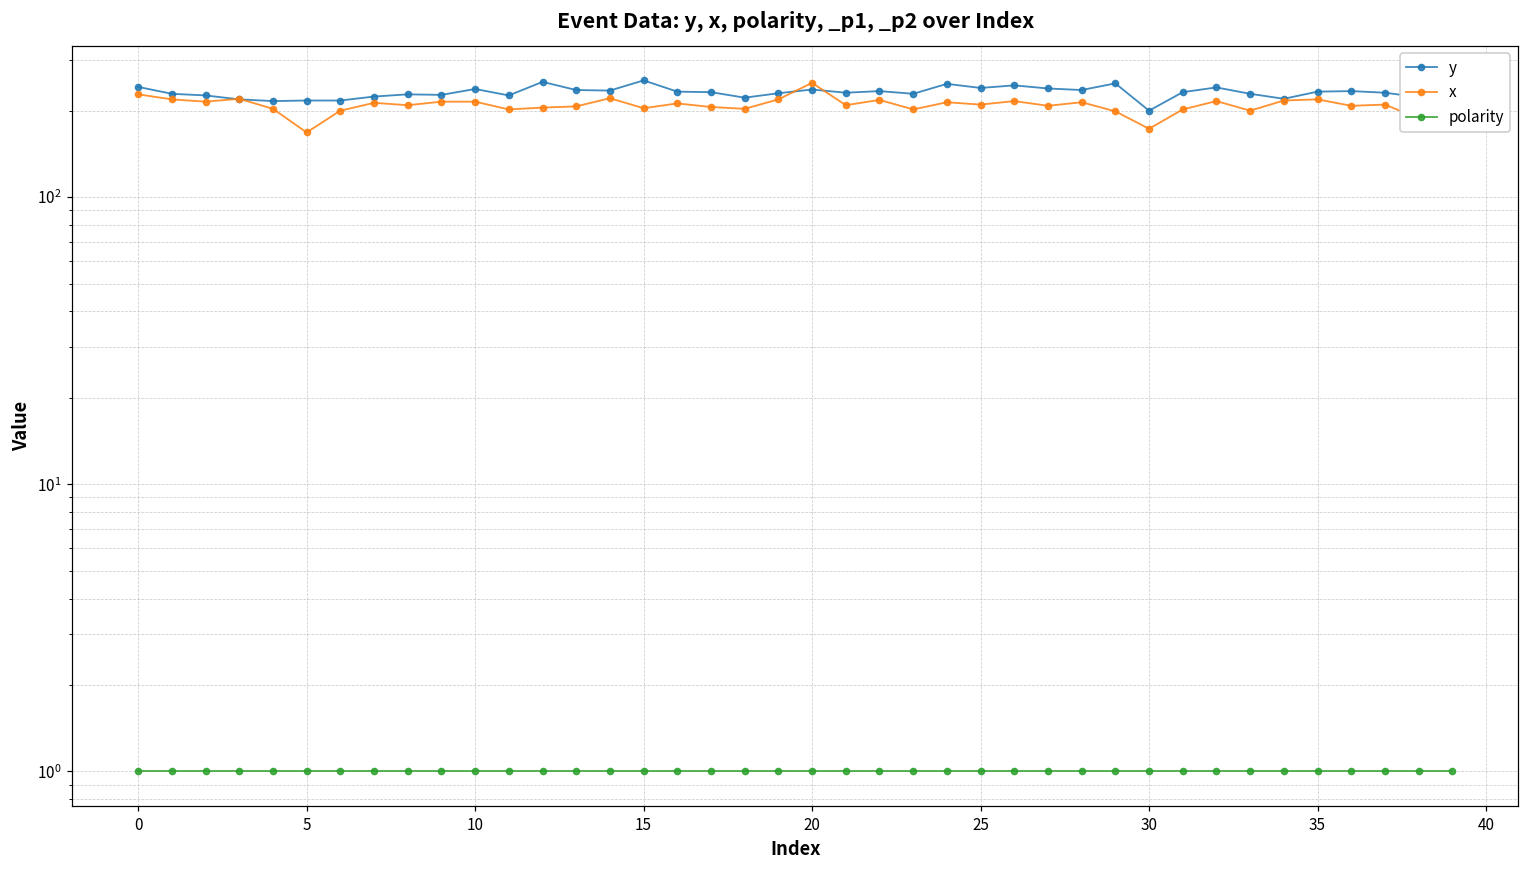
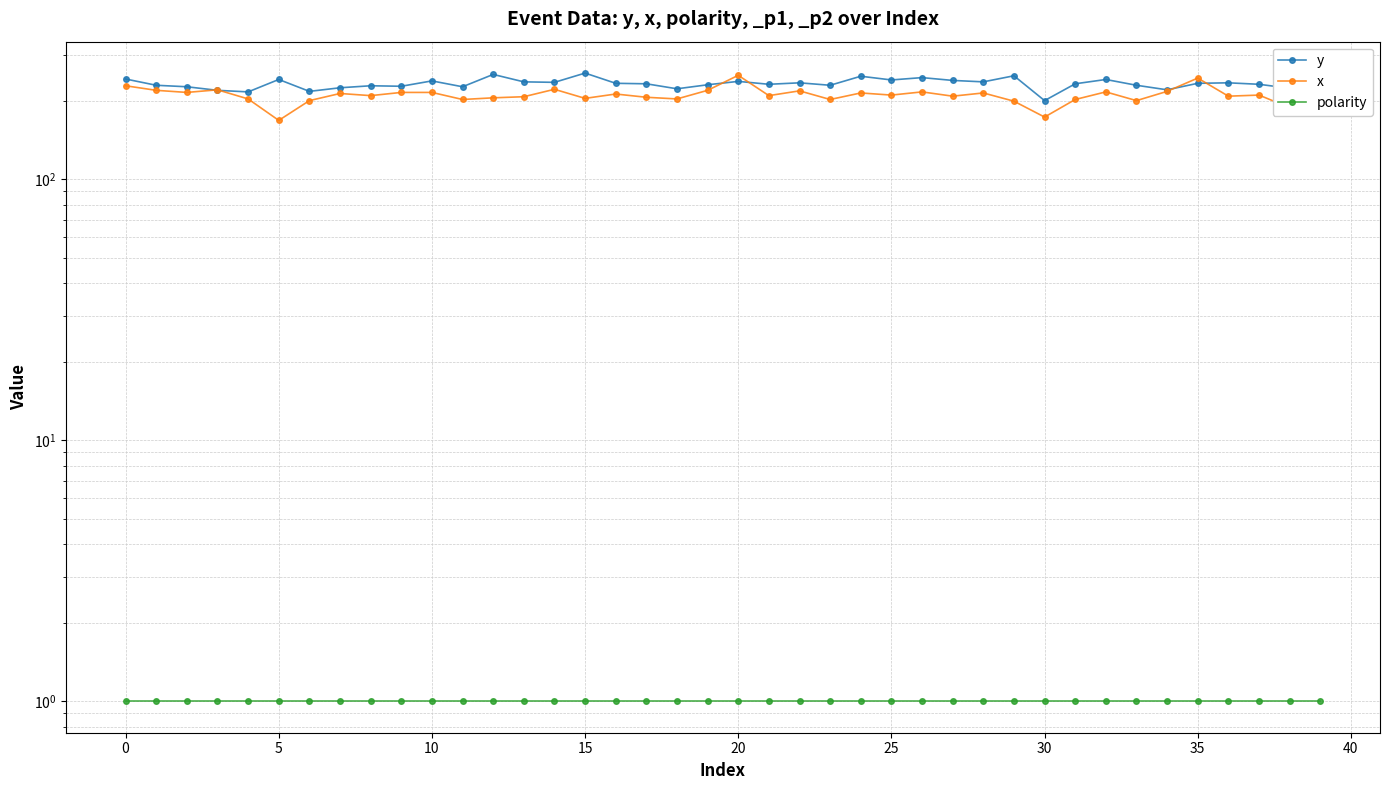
  {
    "y": {
      "0": 240,
-     "5": 220,
+     "5": 240,
      "10": 240,
      "15": 260,
      "20": 240,
      "25": 240,
      "30": 200,
      "35": 230
    },
    "x": {
      "0": 230,
      "5": 170,
      "10": 220,
      "15": 200,
      "20": 250,
      "25": 210,
      "30": 170,
-     "35": 220
+     "35": 240
    },
    "polarity": {
      "0": 1,
      "5": 1,
      "10": 1,
      "15": 1,
      "20": 1,
      "25": 1,
      "30": 1,
      "35": 1
    }
  }
